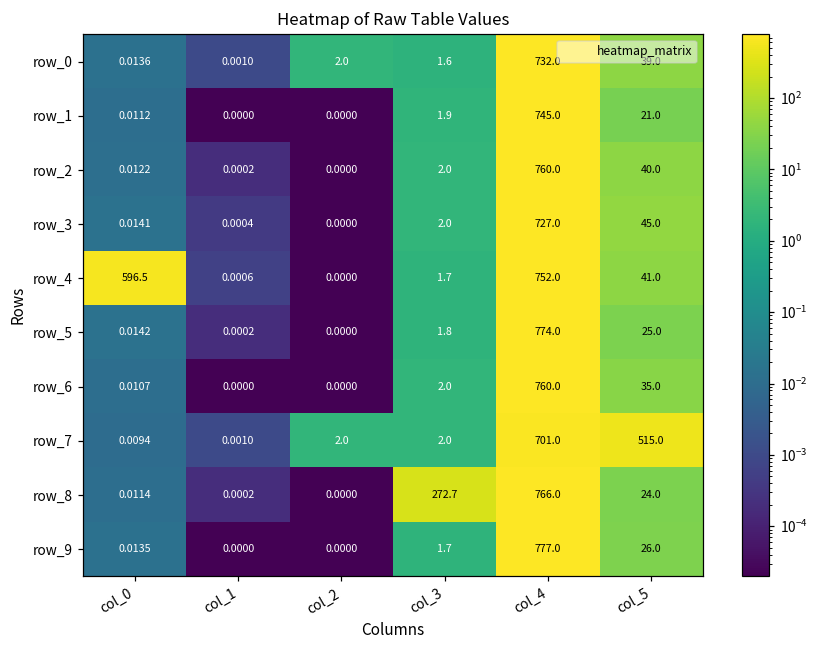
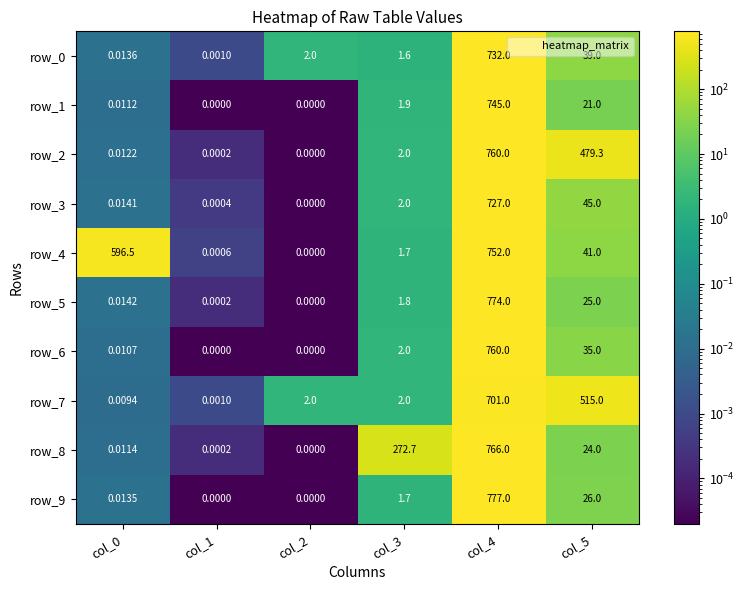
  {
    "row_0": {
      "col_0": 0.0136,
      "col_1": 0.0010,
      "col_2": 2.0,
      "col_3": 1.6
    },
    "row_1": {
      "col_0": 0.0112,
      "col_1": 0.0000,
      "col_2": 0.0000,
      "col_3": 1.9,
      "col_4": 745.0,
      "col_5": 21.0
    },
    "row_2": {
      "col_0": 0.0122,
      "col_1": 0.0002,
      "col_2": 0.0000,
      "col_3": 2.0,
      "col_4": 760.0,
-     "col_5": 40.0
+     "col_5": 479.3
    },
    "row_3": {
      "col_0": 0.0141,
      "col_1": 0.0004,
      "col_2": 0.0000,
      "col_3": 2.0,
      "col_4": 727.0,
      "col_5": 45.0
    },
    "row_4": {
      "col_0": 596.5,
      "col_1": 0.0006,
      "col_2": 0.0000,
      "col_3": 1.7,
      "col_4": 752.0,
      "col_5": 41.0
    },
    "row_5": {
      "col_0": 0.0142,
      "col_1": 0.0002,
      "col_2": 0.0000,
      "col_3": 1.8,
      "col_4": 774.0,
      "col_5": 25.0
    },
    "row_6": {
      "col_0": 0.0107,
      "col_1": 0.0000,
      "col_2": 0.0000,
      "col_3": 2.0,
      "col_4": 760.0,
      "col_5": 35.0
    },
    "row_7": {
      "col_0": 0.0094,
      "col_1": 0.0010,
      "col_2": 2.0,
      "col_3": 2.0,
      "col_4": 701.0,
      "col_5": 515.0
    },
    "row_8": {
      "col_0": 0.0114,
      "col_1": 0.0002,
      "col_2": 0.0000,
      "col_3": 272.7,
      "col_4": 766.0,
      "col_5": 24.0
    },
    "row_9": {
      "col_0": 0.0135,
      "col_1": 0.0000,
      "col_2": 0.0000,
      "col_3": 1.7,
      "col_4": 777.0,
      "col_5": 26.0
    }
  }
